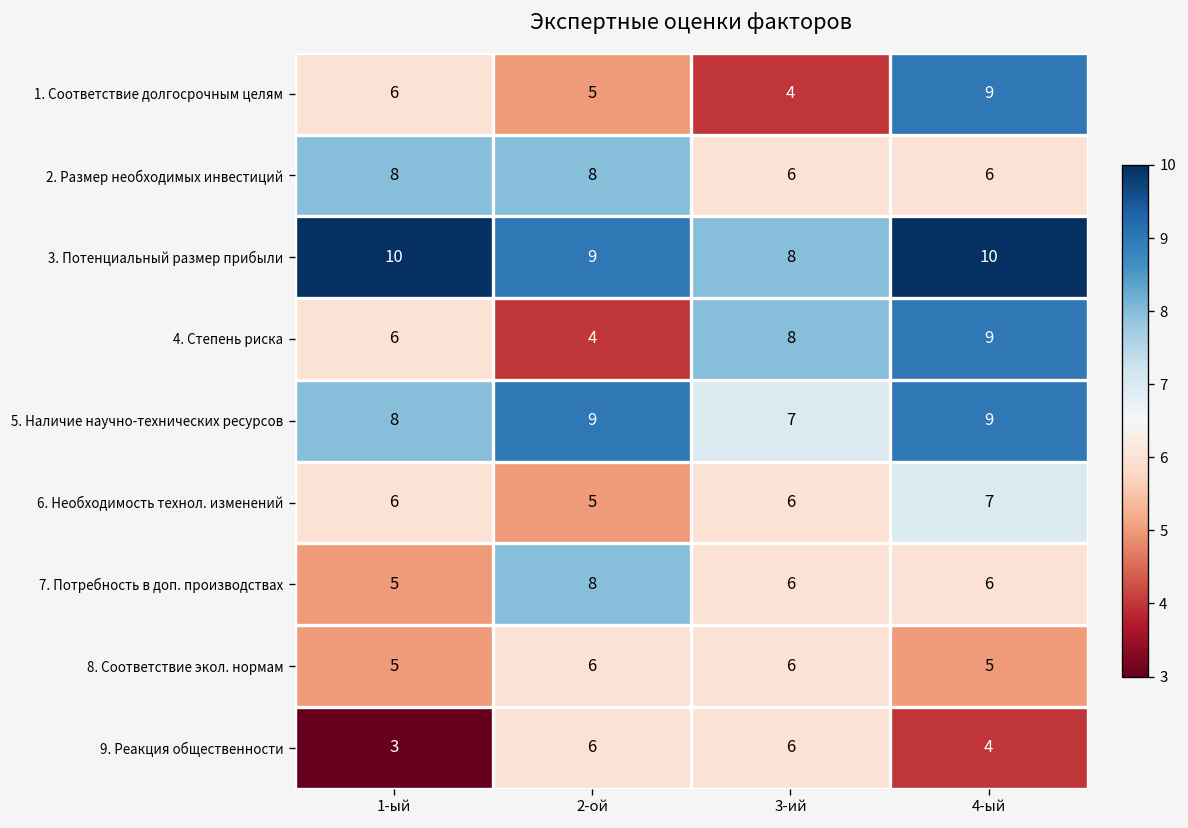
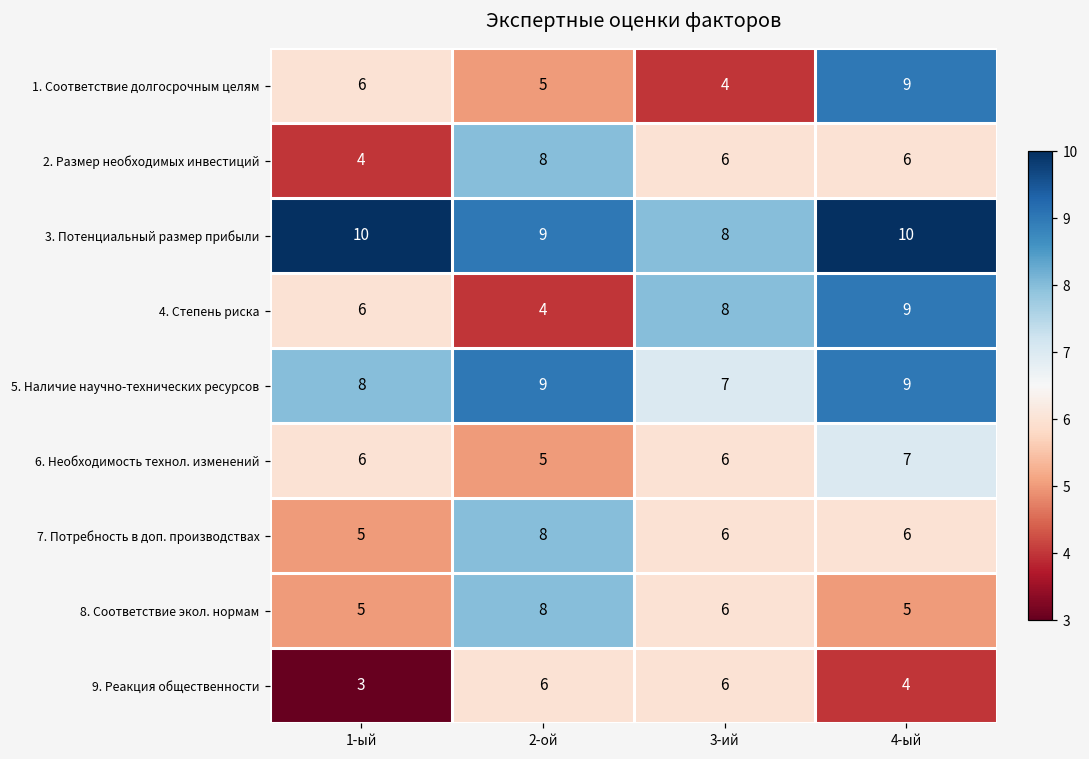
  {
    "1. Соответствие долгосрочным целям": {
      "1-ый": 6,
      "2-ой": 5,
      "3-ий": 4,
      "4-ый": 9
    },
    "2. Размер необходимых инвестиций": {
-     "1-ый": 8,
+     "1-ый": 4,
      "2-ой": 8,
      "3-ий": 6,
      "4-ый": 6
    },
    "3. Потенциальный размер прибыли": {
      "1-ый": 10,
      "2-ой": 9,
      "3-ий": 8,
      "4-ый": 10
    },
    "4. Степень риска": {
      "1-ый": 6,
      "2-ой": 4,
      "3-ий": 8,
      "4-ый": 9
    },
    "5. Наличие научно-технических ресурсов": {
      "1-ый": 8,
      "2-ой": 9,
      "3-ий": 7,
      "4-ый": 9
    },
    "6. Необходимость технол. изменений": {
      "1-ый": 6,
      "2-ой": 5,
      "3-ий": 6,
      "4-ый": 7
    },
    "7. Потребность в доп. производствах": {
      "1-ый": 5,
      "2-ой": 8,
      "3-ий": 6,
      "4-ый": 6
    },
    "8. Соответствие экол. нормам": {
      "1-ый": 5,
-     "2-ой": 6,
+     "2-ой": 8,
      "3-ий": 6,
      "4-ый": 5
    },
    "9. Реакция общественности": {
      "1-ый": 3,
      "2-ой": 6,
      "3-ий": 6,
      "4-ый": 4
    }
  }
